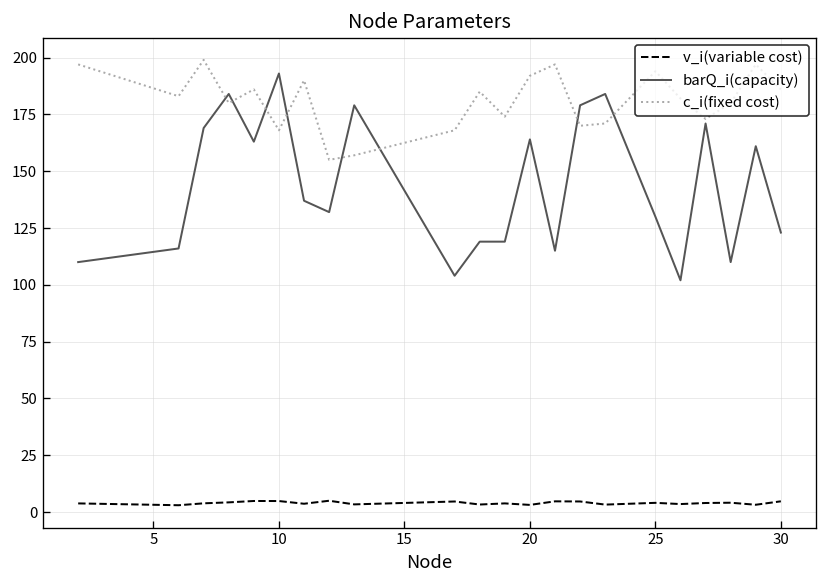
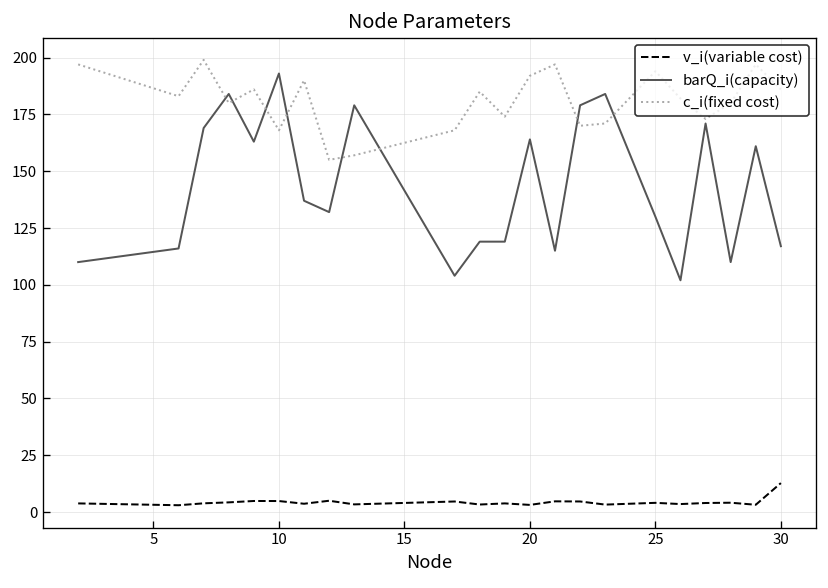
  {
    "v_i(variable cost)": {
      "10": 5,
      "20": 3,
      "25": 4,
-     "30": 5
+     "30": 13
    },
    "barQ_i(capacity)": {
      "10": 193,
      "20": 164,
      "25": 130,
-     "30": 123
+     "30": 117
    },
    "c_i(fixed cost)": {
      "10": 168,
      "20": 192
    }
  }
